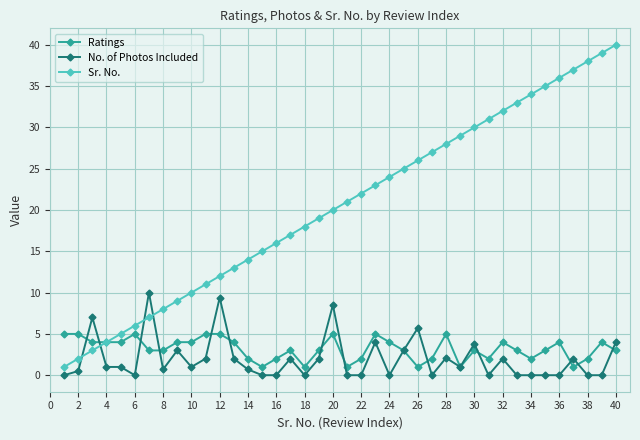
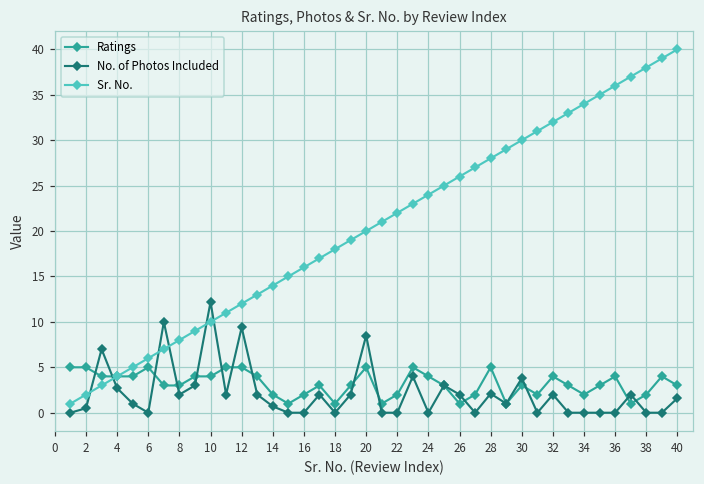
  {
    "No. of Photos Included": {
      "2": 1,
-     "4": 1,
+     "4": 3,
      "6": 0,
-     "8": 1,
-     "10": 1,
+     "8": 2,
+     "10": 12,
      "12": 9,
      "14": 1,
      "16": 0,
      "18": 0,
      "20": 9,
      "22": 0,
      "24": 0,
-     "26": 6,
+     "26": 2,
      "28": 2,
      "30": 4,
      "32": 2,
      "34": 0,
      "36": 0,
      "38": 0,
-     "40": 4
+     "40": 2
    }
  }
